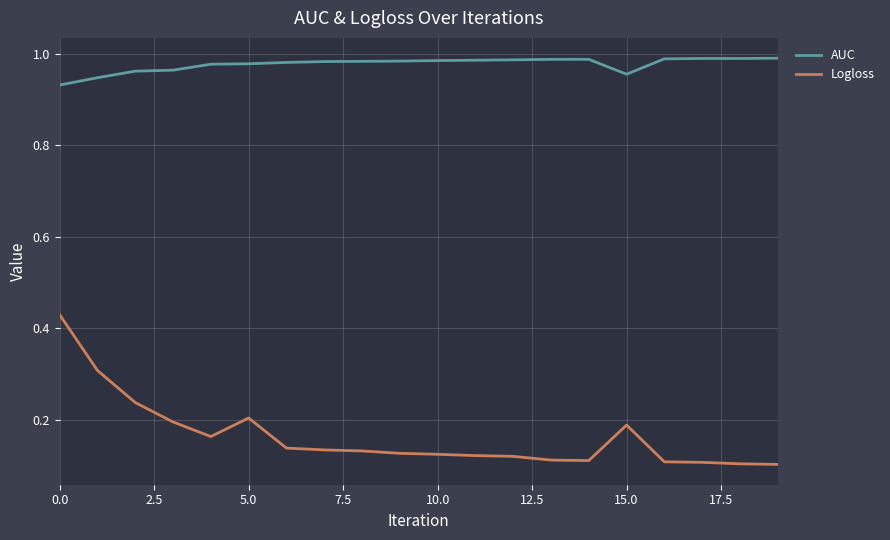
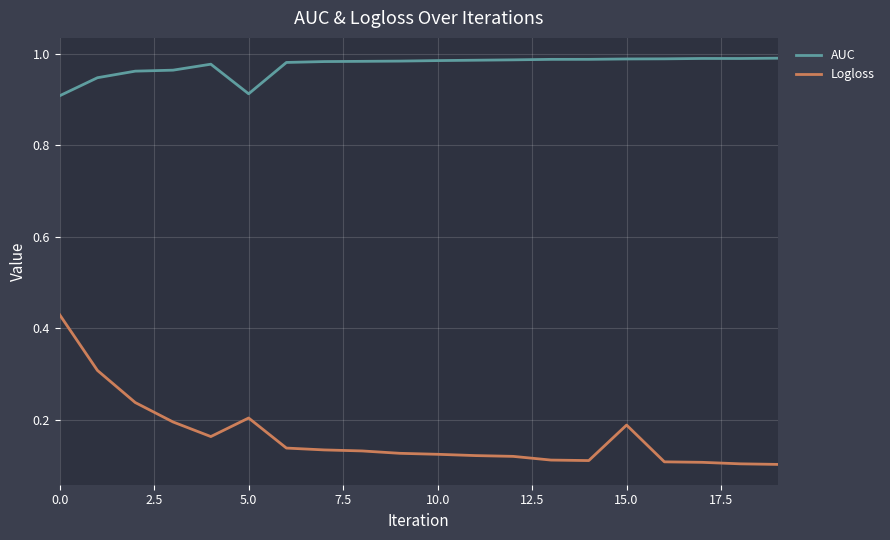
  {
    "AUC": {
-     "0.0": 0.93,
-     "5.0": 0.98,
+     "0.0": 0.91,
+     "5.0": 0.91,
      "10.0": 0.98,
-     "15.0": 0.95
+     "15.0": 0.99
    },
    "Logloss": {
      "0.0": 0.43,
      "5.0": 0.20,
      "10.0": 0.12,
      "15.0": 0.19
    }
  }
